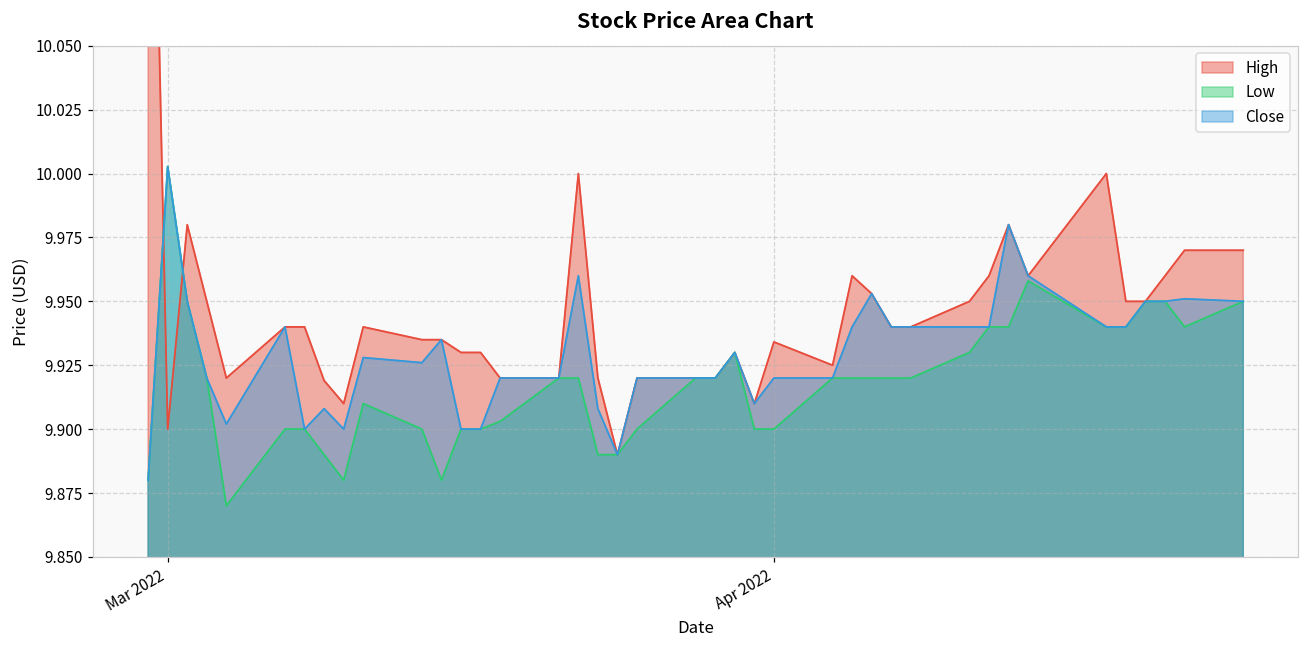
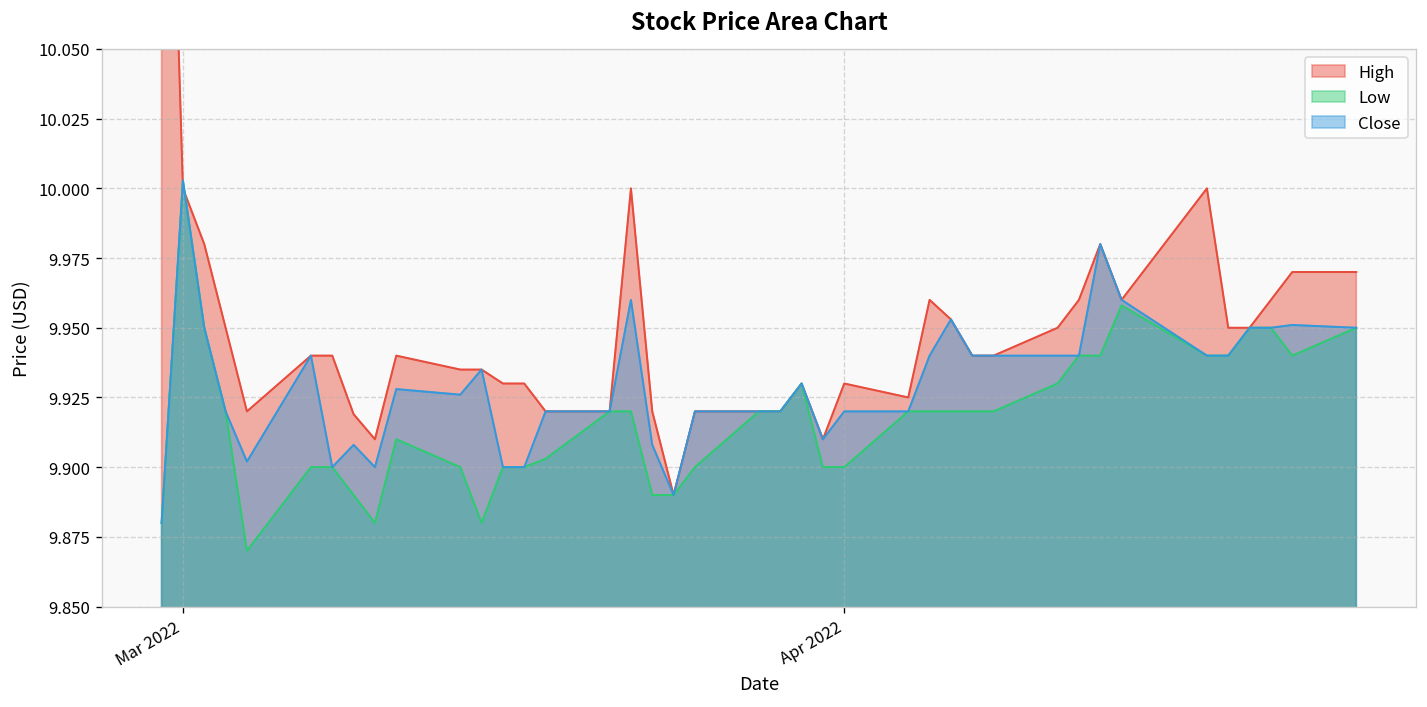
  {
    "High": {
-     "Mar 2022": 9.9,
-     "Apr 2022": 9.934
+     "Mar 2022": 10.0,
+     "Apr 2022": 9.930
    },
    "Low": {
      "Apr 2022": 9.900
    },
    "Close": {
      "Apr 2022": 9.920
    }
  }
